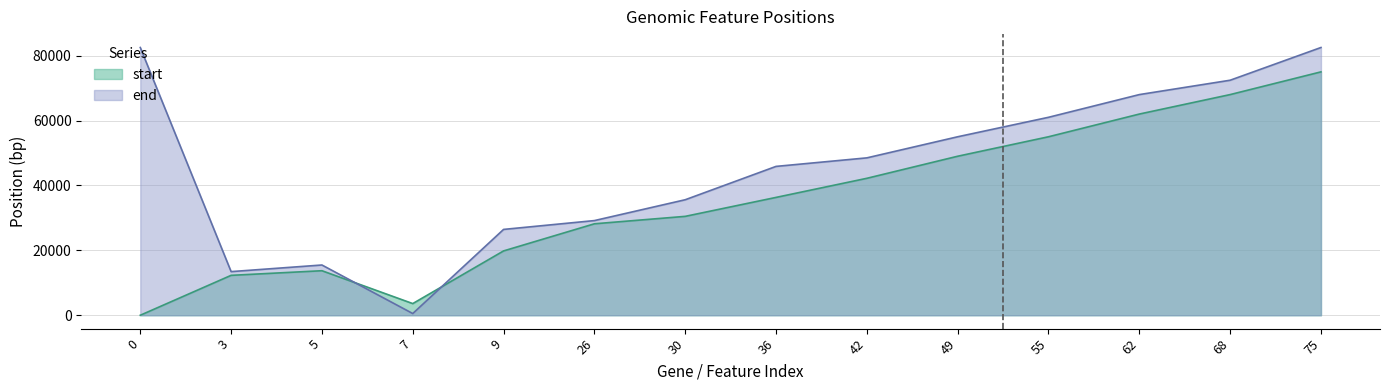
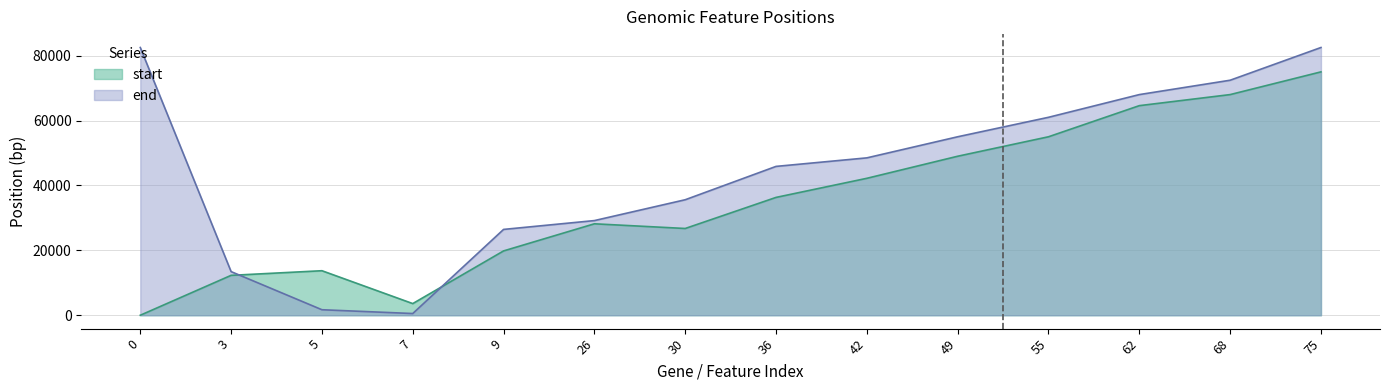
  {
    "start": {
      "0": 0,
      "3": 12000,
      "5": 14000,
      "7": 4000,
      "9": 20000,
      "26": 28000,
-     "30": 30000,
+     "30": 27000,
      "36": 36000,
      "42": 42000,
      "49": 49000,
      "55": 55000,
-     "62": 62000,
+     "62": 65000,
      "68": 68000,
      "75": 75000
    },
    "end": {
      "0": 83000,
      "3": 13000,
-     "5": 15000,
+     "5": 2000,
      "7": 1000,
      "9": 26000,
      "26": 29000,
      "30": 36000,
      "36": 46000,
      "42": 49000,
      "49": 55000,
      "55": 61000,
      "62": 68000,
      "68": 72000,
      "75": 83000
    }
  }
